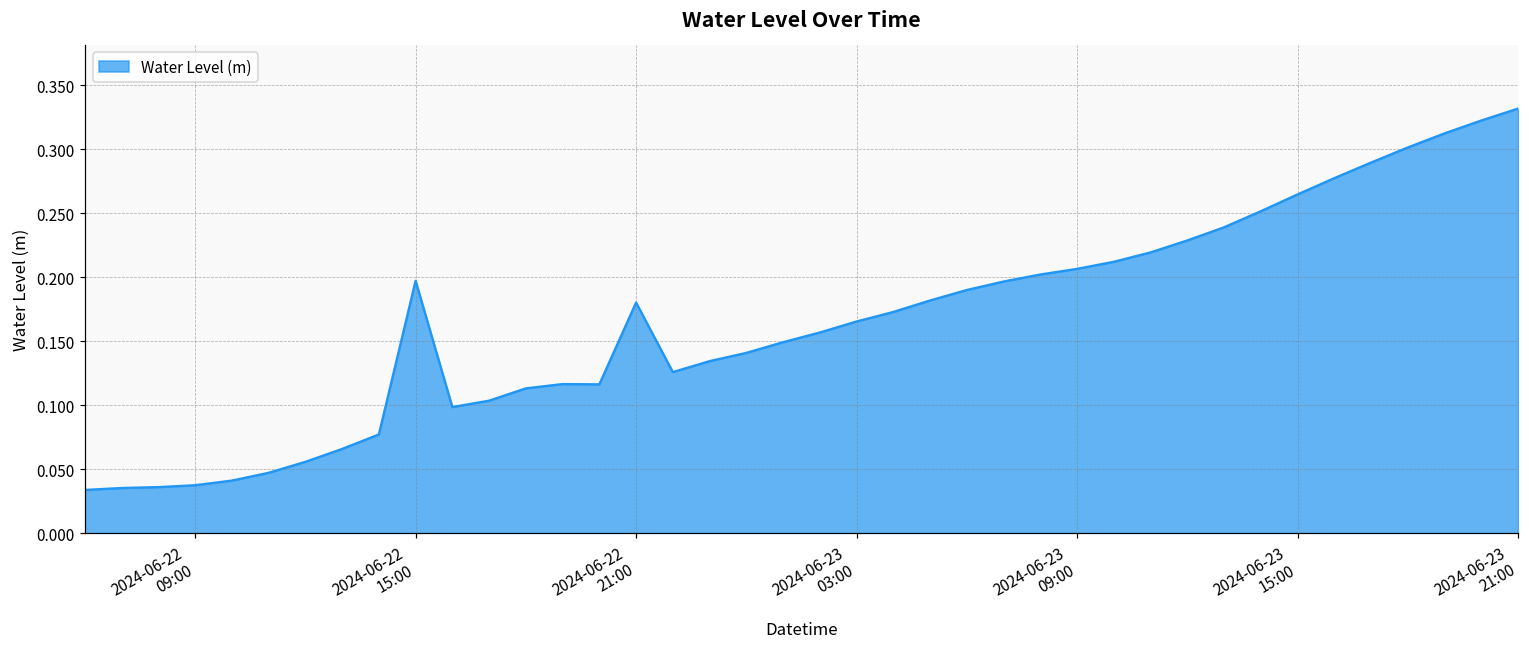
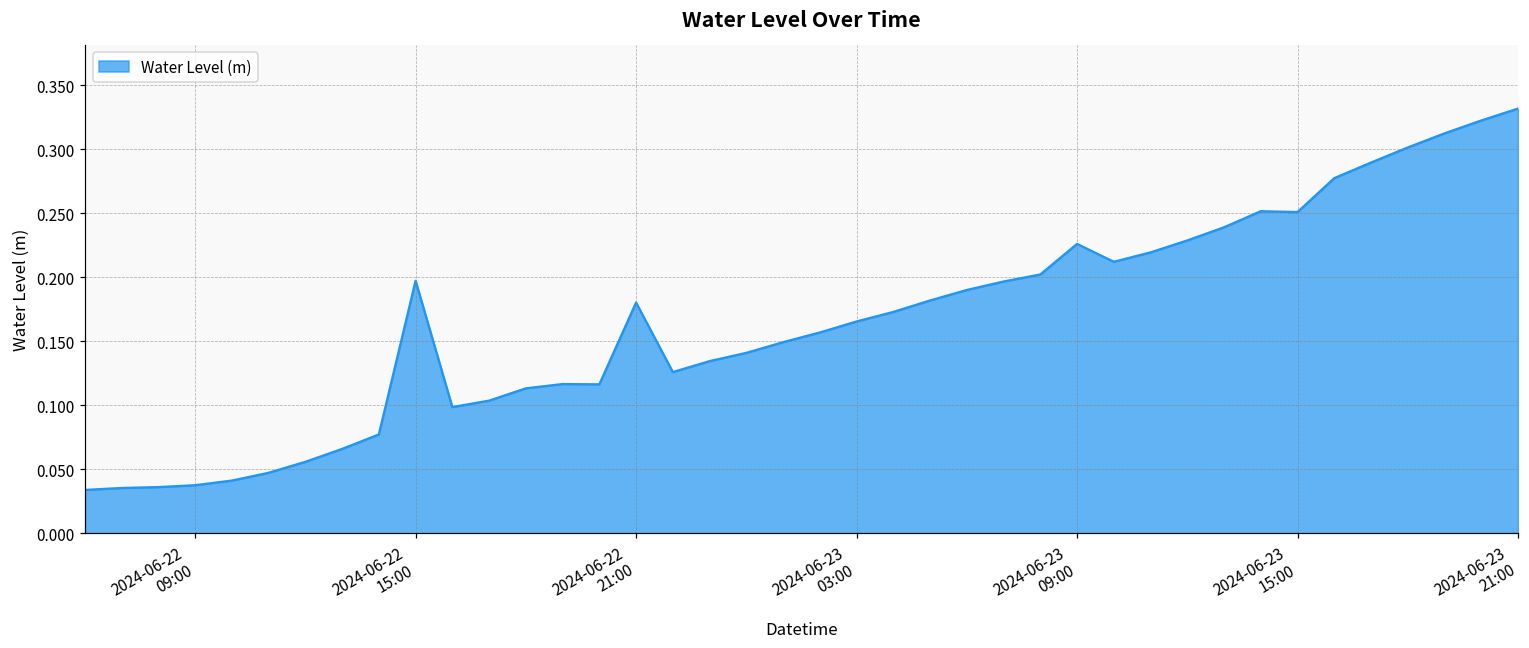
  {
    "2024-06-22 09:00": 0.038,
    "2024-06-22 15:00": 0.197,
    "2024-06-22 21:00": 0.180,
    "2024-06-23 03:00": 0.166,
-   "2024-06-23 09:00": 0.207,
-   "2024-06-23 15:00": 0.265,
+   "2024-06-23 09:00": 0.226,
+   "2024-06-23 15:00": 0.251,
    "2024-06-23 21:00": 0.332
  }
